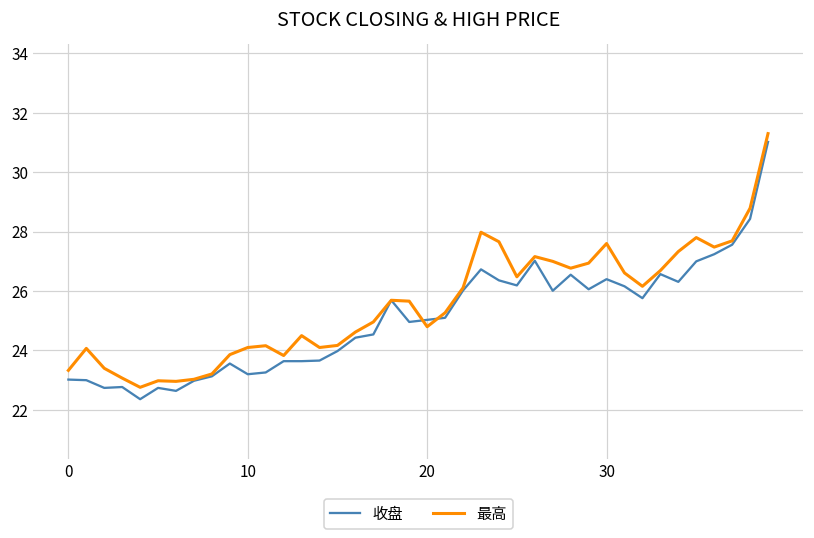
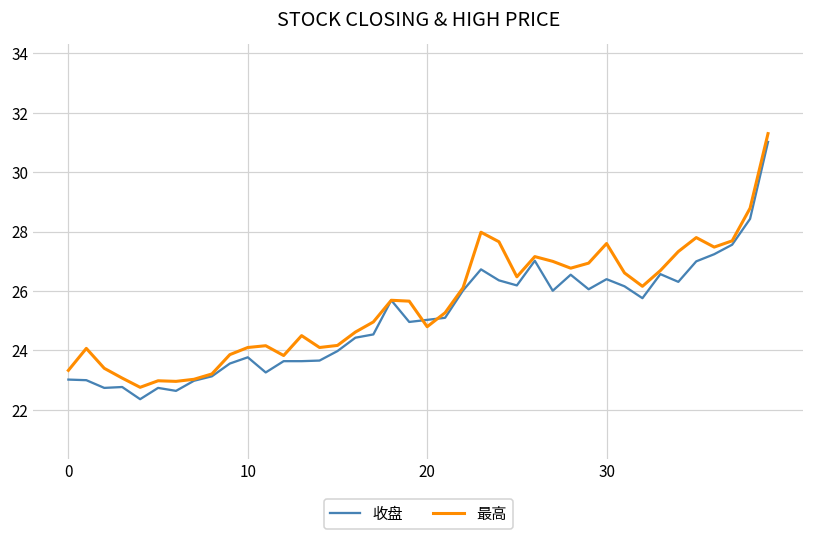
  {
    "收盘": {
      "0": 23.0,
-     "10": 23.2,
+     "10": 23.8,
      "20": 25.0,
      "30": 26.4
    },
    "最高": {
      "0": 23.3,
      "10": 24.1,
      "20": 24.8,
      "30": 27.6
    }
  }
